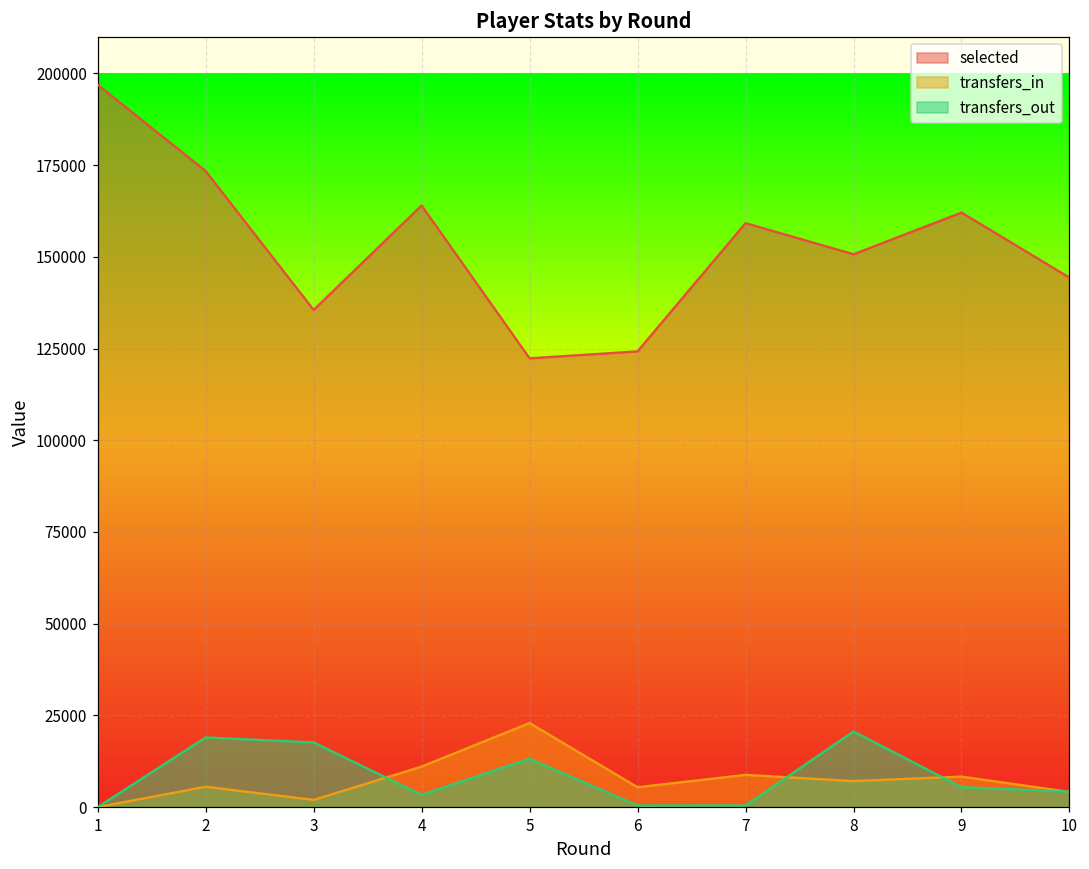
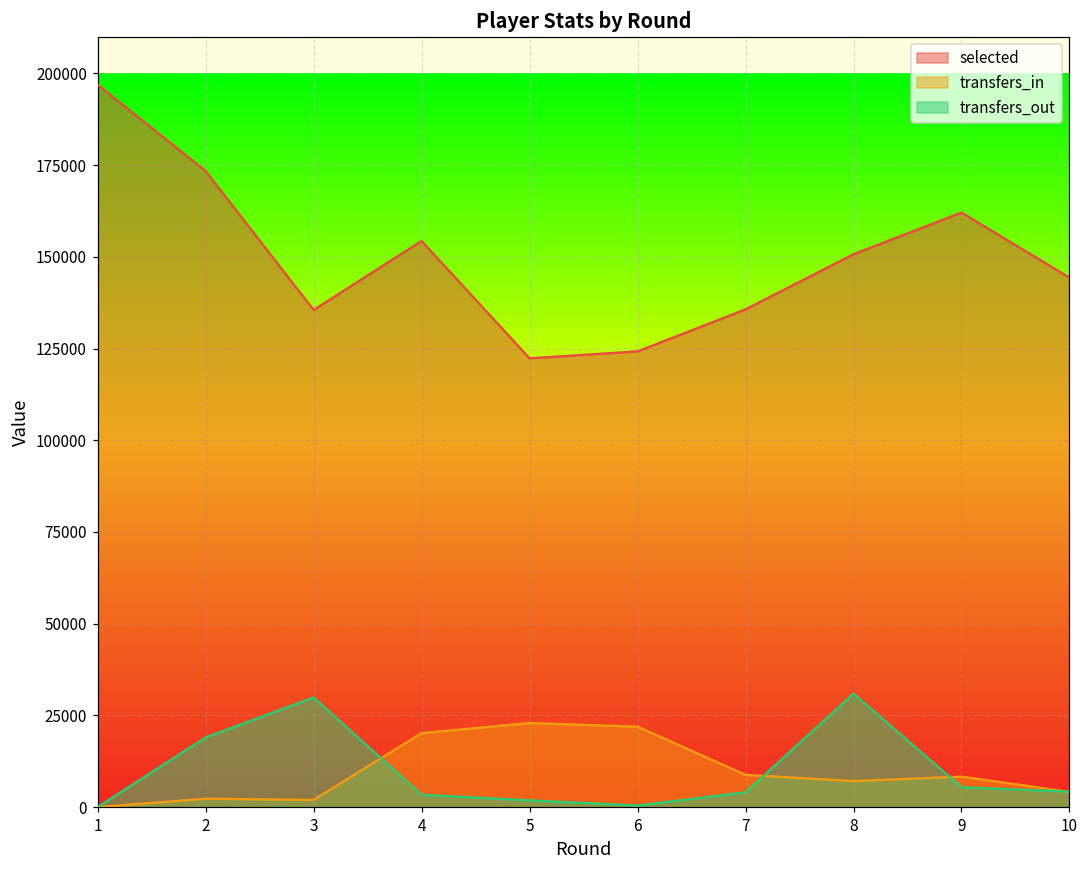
  {
    "selected": {
      "1": 197000,
      "2": 173000,
      "3": 136000,
-     "4": 164000,
+     "4": 154000,
      "5": 122000,
      "6": 124000,
-     "7": 159000,
+     "7": 136000,
      "8": 151000,
      "9": 162000,
      "10": 144000
    },
    "transfers_in": {
-     "2": 6000,
+     "2": 2000,
      "3": 2000,
-     "4": 11000,
+     "4": 20000,
      "5": 23000,
-     "6": 5000,
+     "6": 22000,
      "7": 9000,
      "8": 7000,
      "9": 8000
    },
    "transfers_out": {
      "2": 19000,
-     "3": 18000,
+     "3": 30000,
      "4": 3000,
-     "5": 13000,
+     "5": 2000,
      "6": 0,
-     "7": 0,
-     "8": 21000,
+     "7": 4000,
+     "8": 31000,
      "9": 5000
    }
  }
